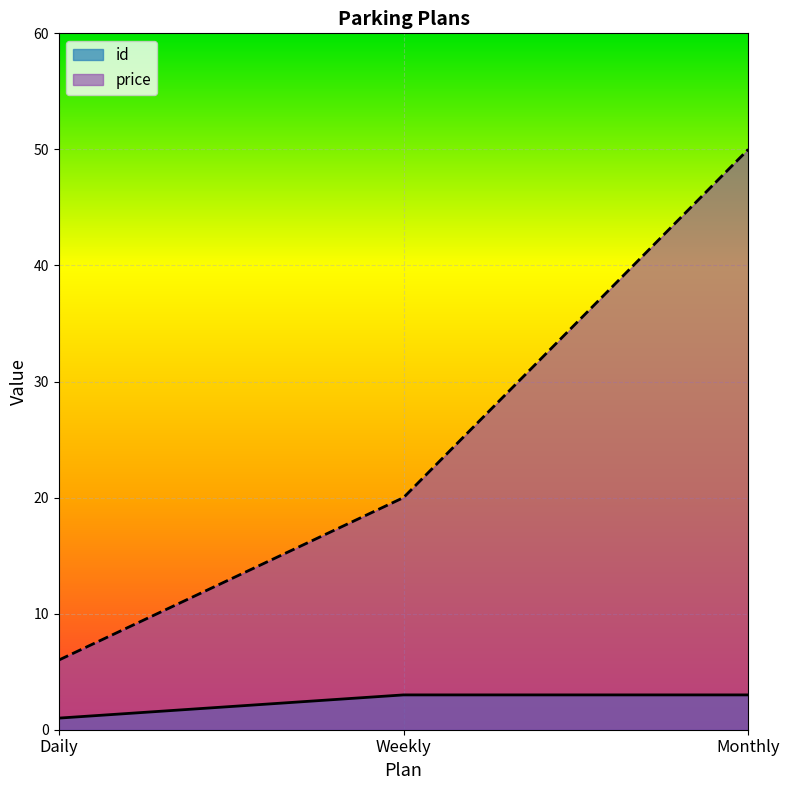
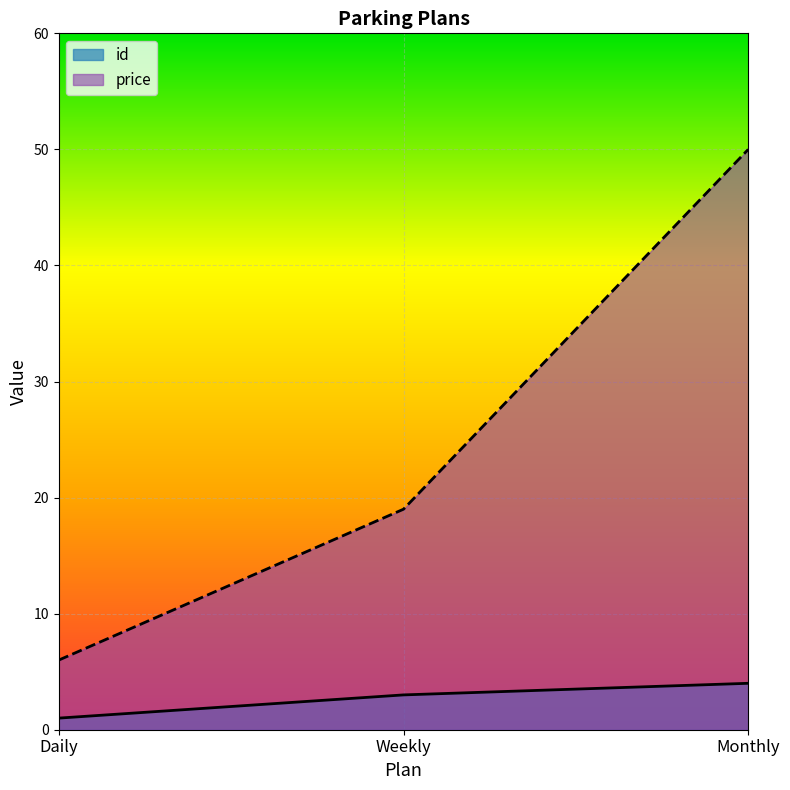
  {
    "id": {
      "Daily": 1,
      "Weekly": 3,
-     "Monthly": 3
+     "Monthly": 4
    },
    "price": {
      "Daily": 6,
-     "Weekly": 20,
+     "Weekly": 19,
      "Monthly": 50
    }
  }
